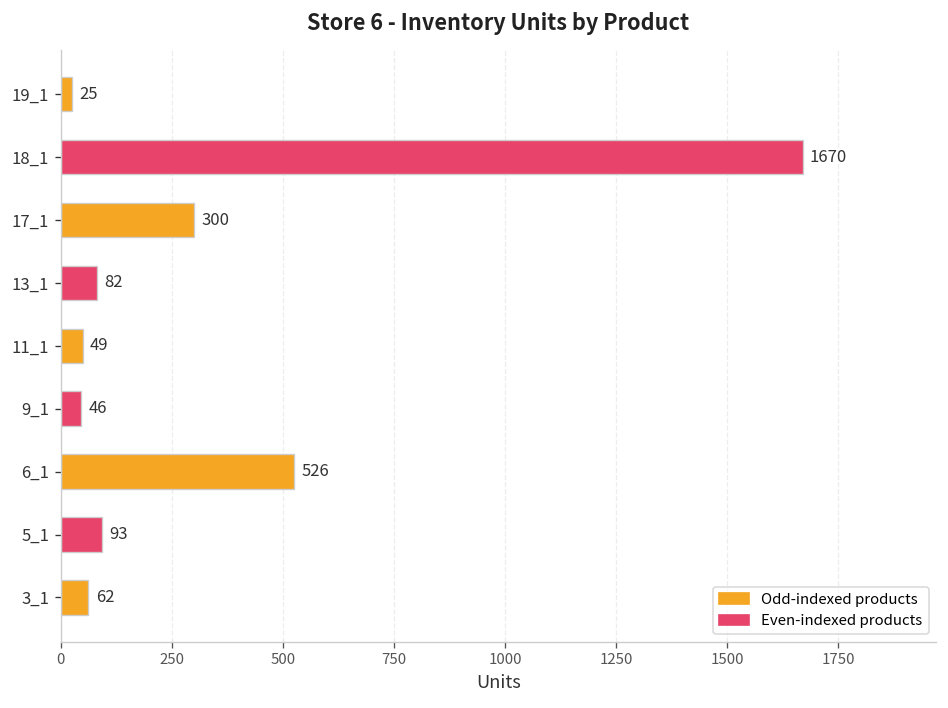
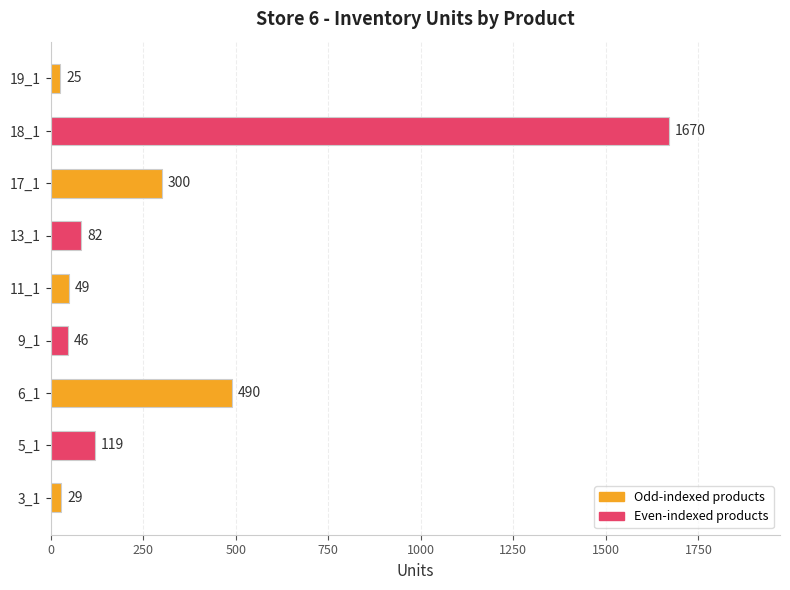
  {
    "19_1": 25,
    "18_1": 1670,
    "17_1": 300,
    "13_1": 82,
    "11_1": 49,
    "9_1": 46,
-   "6_1": 526,
-   "5_1": 93,
-   "3_1": 62
+   "6_1": 490,
+   "5_1": 119,
+   "3_1": 29
  }
